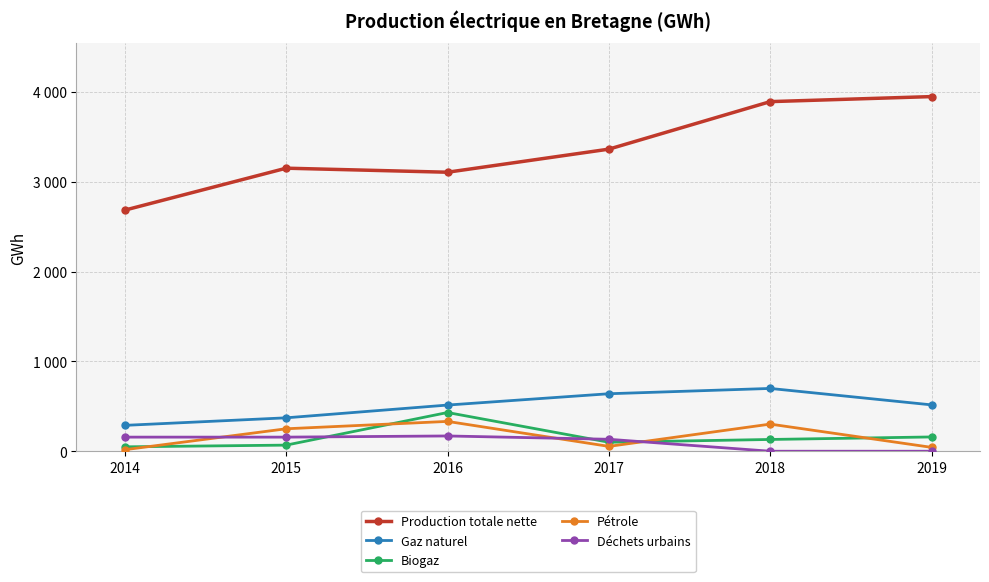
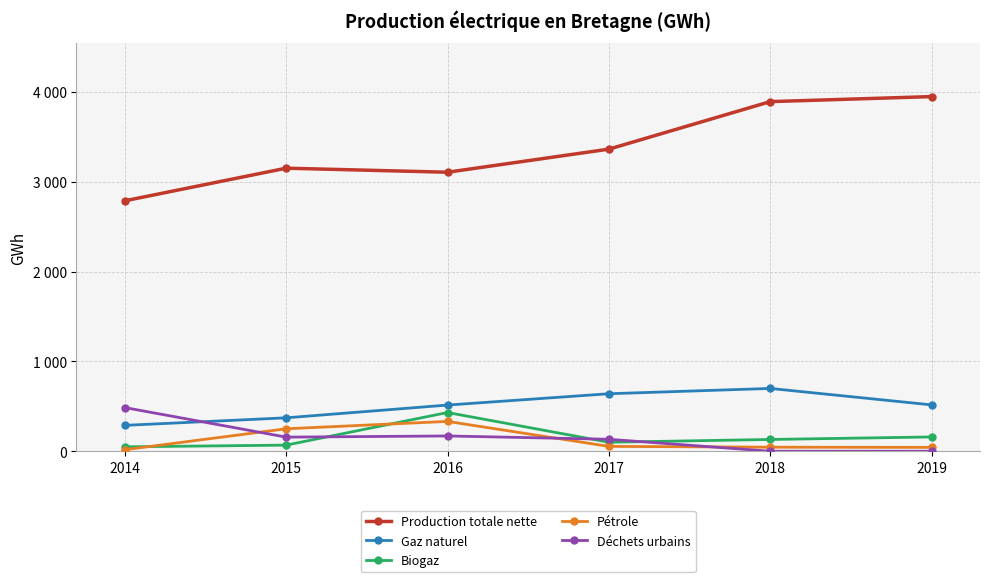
  {
    "Production totale nette": {
-     "2014": 2700,
+     "2014": 2800,
      "2015": 3200,
      "2016": 3100,
      "2017": 3400,
      "2018": 3900,
      "2019": 3900
    },
    "Gaz naturel": {
      "2014": 300,
      "2015": 400,
      "2016": 500,
      "2017": 600,
      "2018": 700,
      "2019": 500
    },
    "Biogaz": {
      "2014": 0,
      "2015": 100,
      "2016": 400,
      "2017": 100,
      "2018": 100,
      "2019": 200
    },
    "Pétrole": {
      "2014": 0,
      "2015": 300,
      "2016": 300,
      "2017": 100,
-     "2018": 300,
+     "2018": 0,
      "2019": 0
    },
    "Déchets urbains": {
-     "2014": 200,
+     "2014": 500,
      "2015": 200,
      "2016": 200,
      "2017": 100,
      "2018": 0,
      "2019": 0
    }
  }
